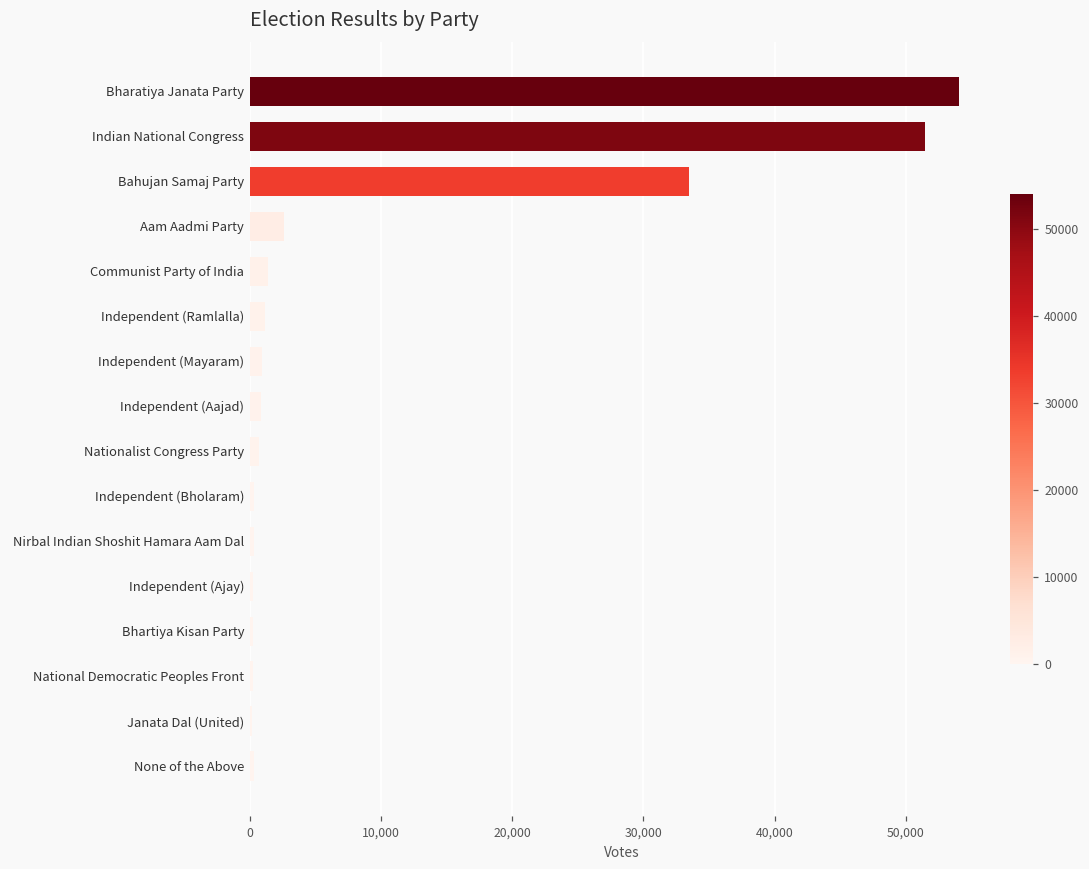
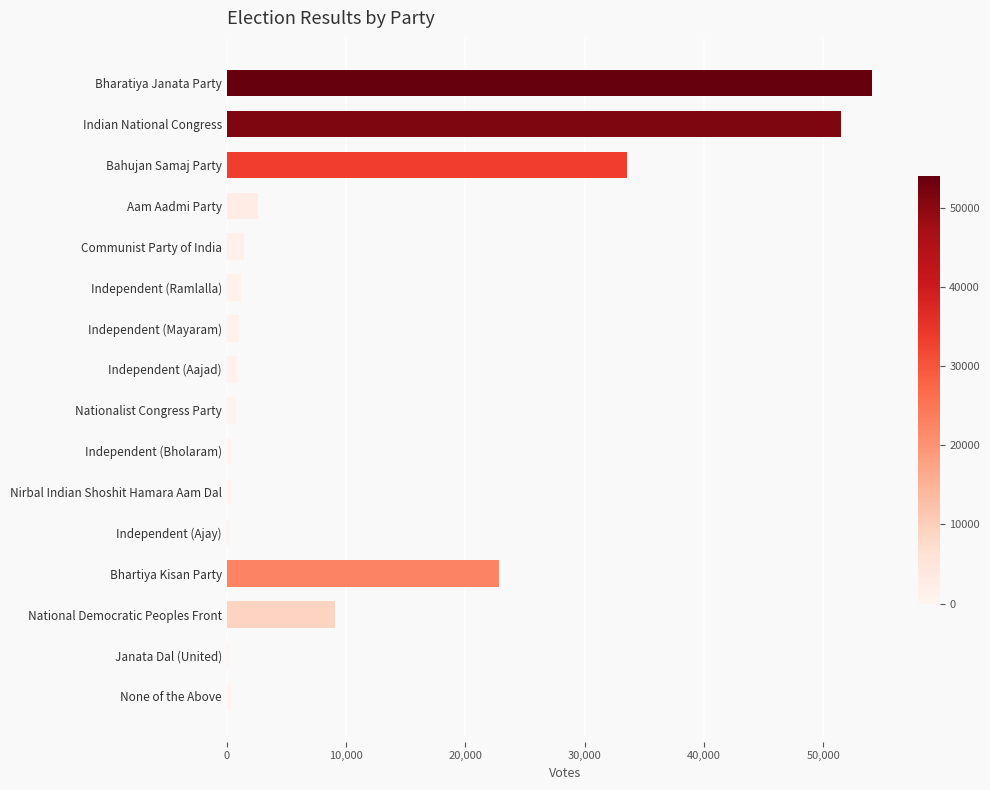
  {
    "Bharatiya Janata Party": "54,000",
    "Indian National Congress": "51,500",
    "Bahujan Samaj Party": "33,500",
    "Aam Aadmi Party": "2,600",
    "Communist Party of India": "1,400",
    "Independent (Ramlalla)": "1,200",
    "Independent (Mayaram)": "1,000",
    "Independent (Aajad)": "900",
    "Nationalist Congress Party": "800",
    "Independent (Bholaram)": "400",
    "Nirbal Indian Shoshit Hamara Aam Dal": "300",
    "Independent (Ajay)": "300",
-   "Bhartiya Kisan Party": "300",
-   "National Democratic Peoples Front": "300",
+   "Bhartiya Kisan Party": "22,800",
+   "National Democratic Peoples Front": "9,100",
    "Janata Dal (United)": "200",
    "None of the Above": "400"
  }
